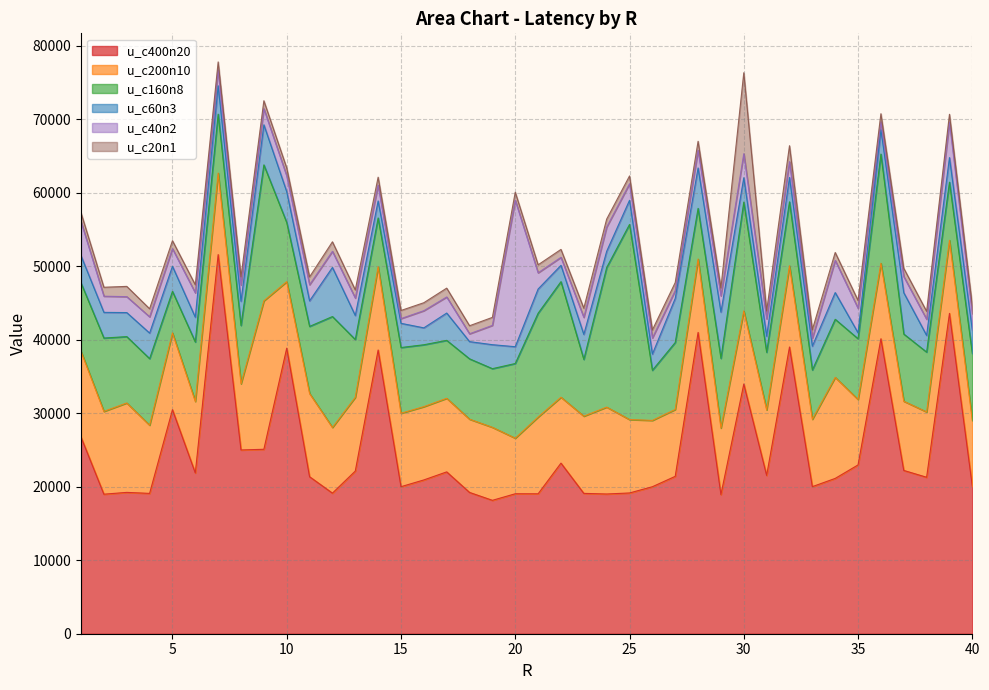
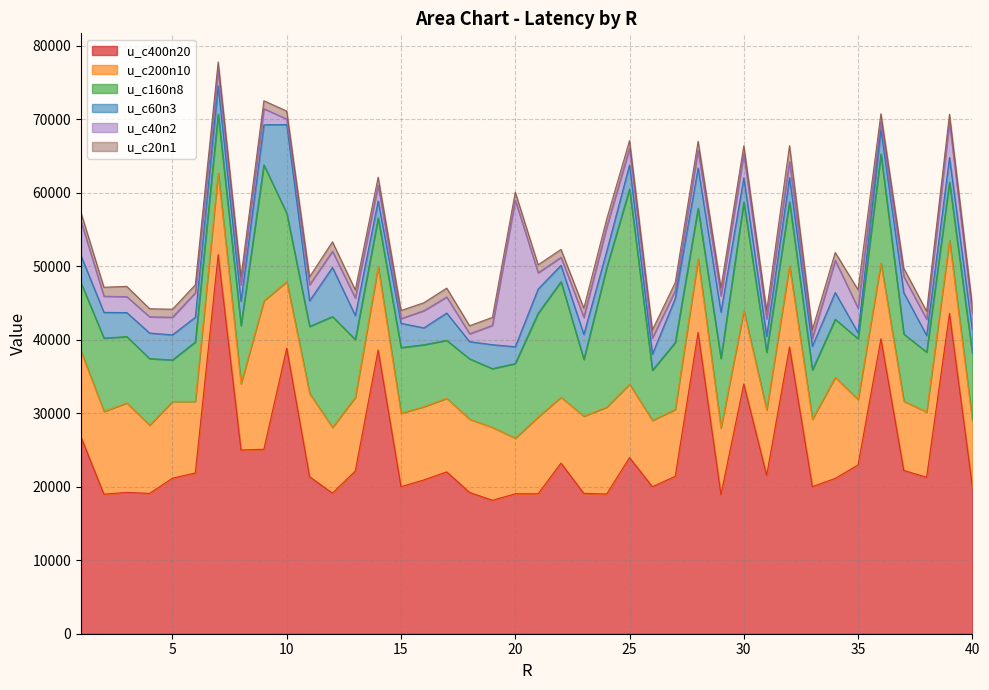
  {
    "u_c400n20": {
-     "5": 30000,
+     "5": 21000,
      "10": 39000,
      "15": 20000,
      "20": 19000,
-     "25": 19000,
+     "25": 24000,
      "30": 34000,
      "35": 23000,
      "40": 20000
    },
    "u_c200n10": {
      "5": 10000,
      "10": 9000,
      "15": 10000,
      "20": 8000,
      "25": 10000,
      "30": 10000,
      "35": 9000,
      "40": 9000
    },
    "u_c160n8": {
      "5": 6000,
-     "10": 8000,
+     "10": 9000,
      "15": 9000,
      "20": 10000,
      "25": 27000,
      "30": 15000,
      "35": 8000,
      "40": 9000
    },
    "u_c60n3": {
      "5": 3000,
-     "10": 4000,
+     "10": 12000,
      "15": 3000,
      "20": 2000,
      "25": 3000,
      "30": 3000,
      "35": 1000,
      "40": 3000
    },
    "u_c40n2": {
      "5": 2000,
-     "10": 2000,
+     "10": 1000,
      "15": 1000,
      "20": 20000,
      "25": 2000,
      "30": 3000,
      "35": 3000,
      "40": 2000
    },
    "u_c20n1": {
      "5": 1000,
      "10": 1000,
      "15": 1000,
      "20": 1000,
      "25": 1000,
-     "30": 11000,
-     "35": 1000,
+     "30": 1000,
+     "35": 3000,
      "40": 1000
    }
  }
